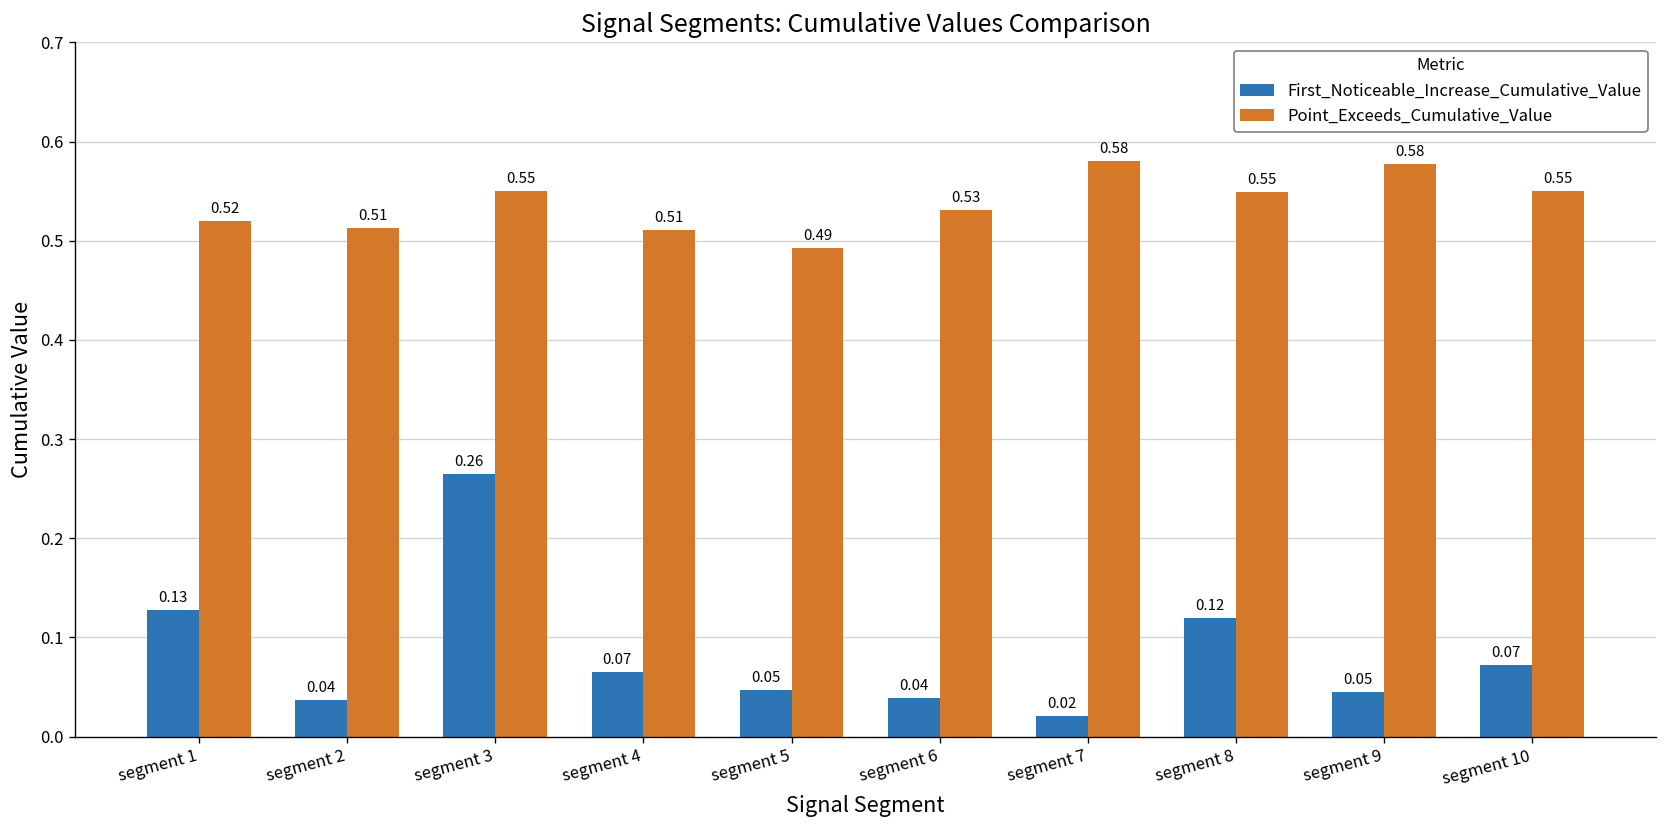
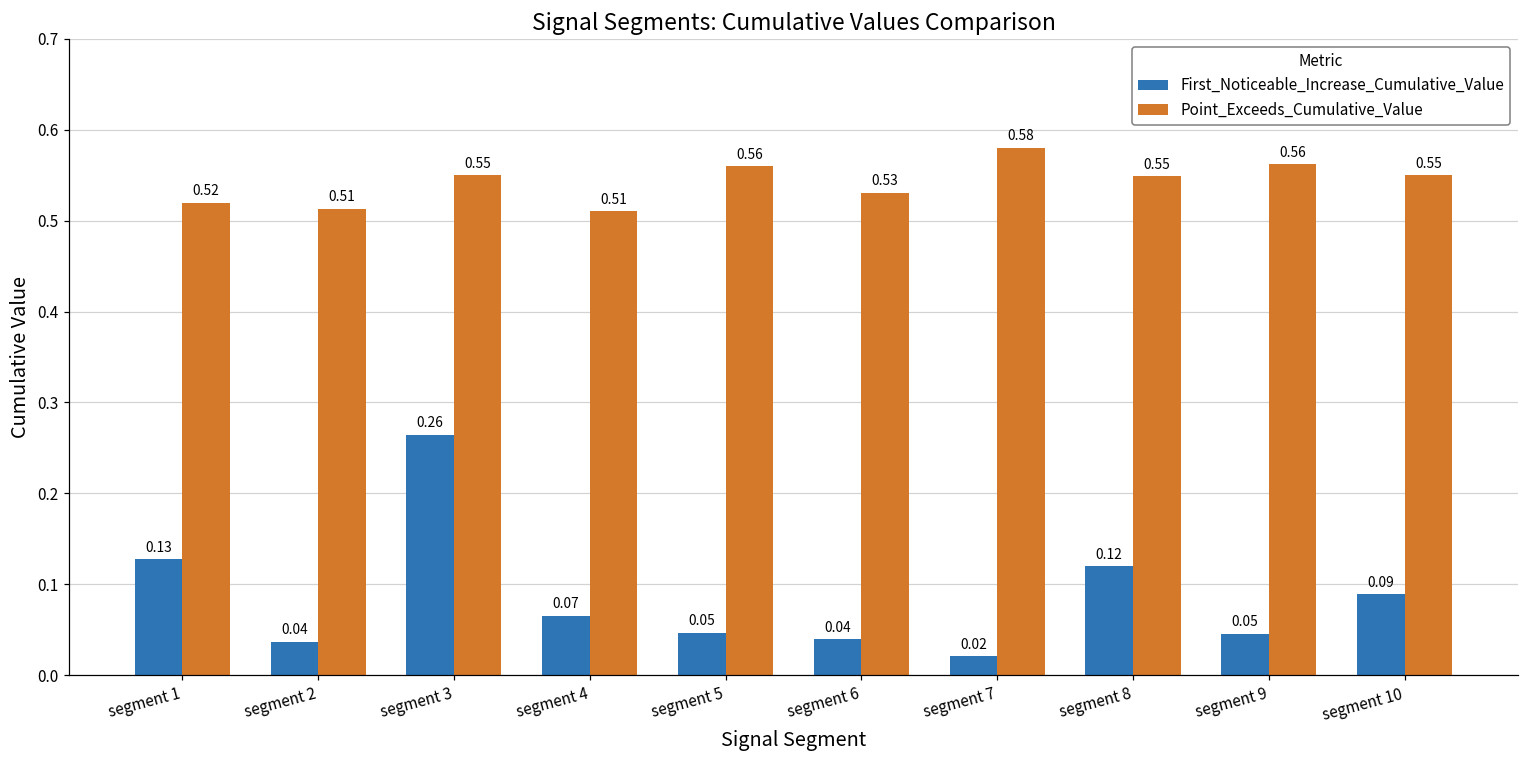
  {
    "First_Noticeable_Increase_Cumulative_Value": {
      "segment 1": 0.13,
      "segment 2": 0.04,
      "segment 3": 0.26,
      "segment 4": 0.07,
      "segment 5": 0.05,
      "segment 6": 0.04,
      "segment 7": 0.02,
      "segment 8": 0.12,
      "segment 9": 0.05,
-     "segment 10": 0.07
+     "segment 10": 0.09
    },
    "Point_Exceeds_Cumulative_Value": {
      "segment 1": 0.52,
      "segment 2": 0.51,
      "segment 3": 0.55,
      "segment 4": 0.51,
-     "segment 5": 0.49,
+     "segment 5": 0.56,
      "segment 6": 0.53,
      "segment 7": 0.58,
      "segment 8": 0.55,
-     "segment 9": 0.58,
+     "segment 9": 0.56,
      "segment 10": 0.55
    }
  }
